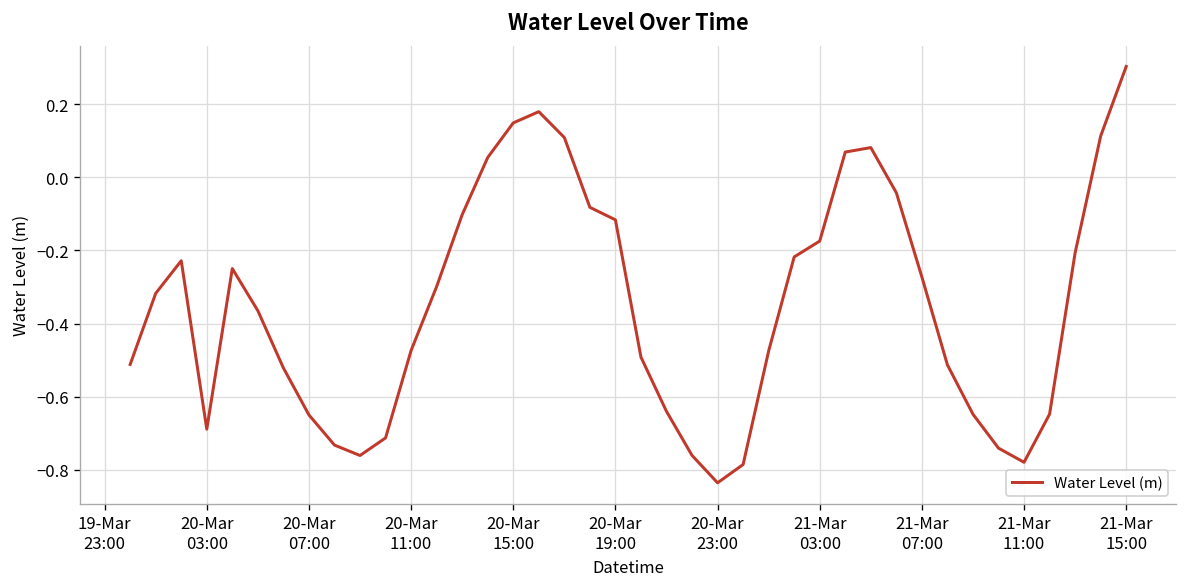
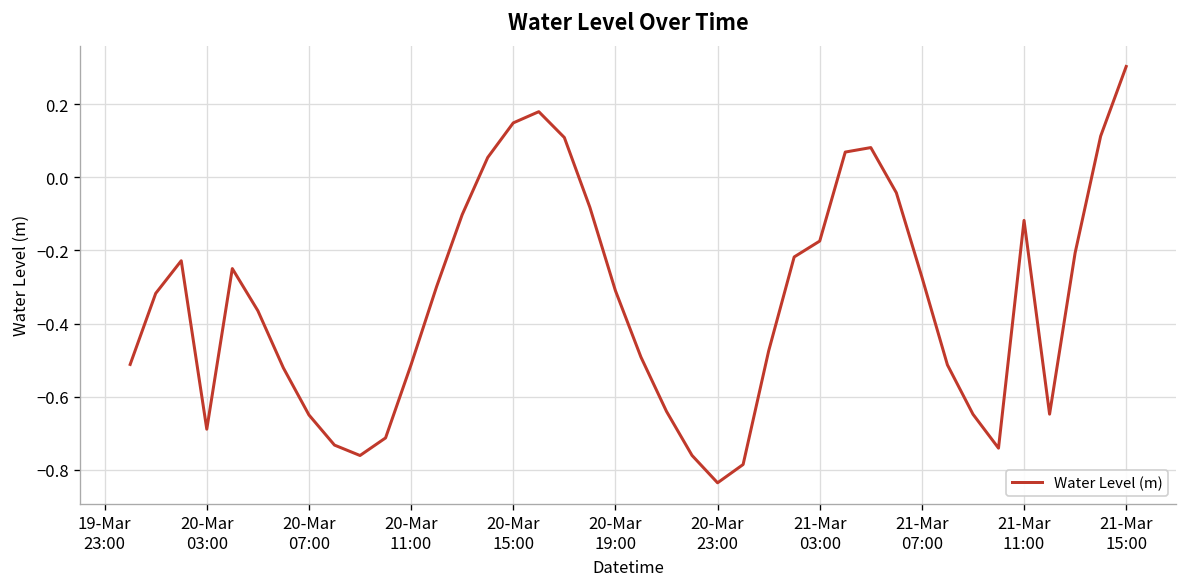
  {
    "20-Mar 03:00": -0.69,
    "20-Mar 07:00": -0.65,
-   "20-Mar 11:00": -0.47,
+   "20-Mar 11:00": -0.51,
    "20-Mar 15:00": 0.15,
-   "20-Mar 19:00": -0.12,
+   "20-Mar 19:00": -0.31,
    "20-Mar 23:00": -0.84,
    "21-Mar 03:00": -0.17,
    "21-Mar 07:00": -0.27,
-   "21-Mar 11:00": -0.78,
+   "21-Mar 11:00": -0.12,
    "21-Mar 15:00": 0.30
  }
